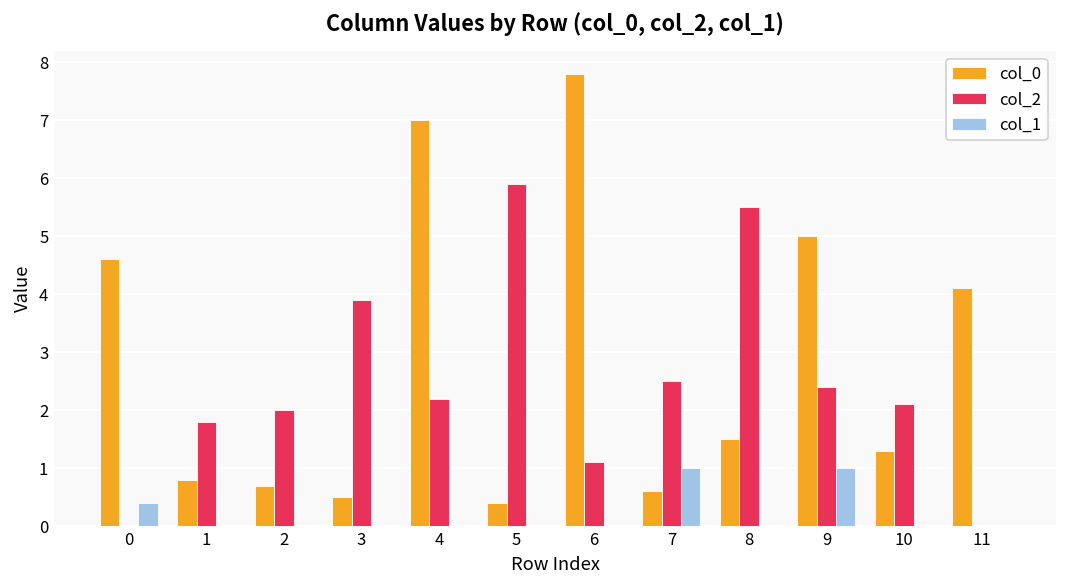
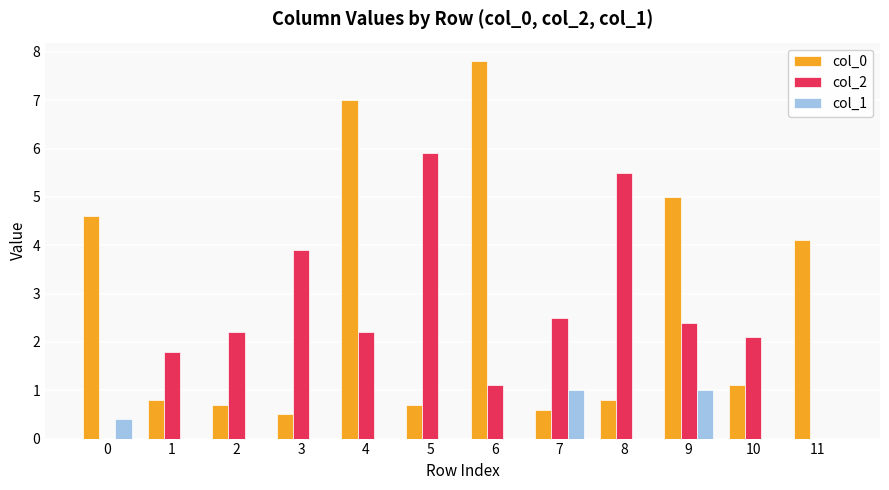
  {
    "col_0": {
      "0": 4.6,
      "1": 0.8,
      "2": 0.7,
      "3": 0.5,
      "4": 7.0,
-     "5": 0.4,
+     "5": 0.7,
      "6": 7.8,
      "7": 0.6,
-     "8": 1.5,
+     "8": 0.8,
      "9": 5.0,
-     "10": 1.3,
+     "10": 1.1,
      "11": 4.1
    },
    "col_2": {
      "0": 0.0,
      "1": 1.8,
-     "2": 2.0,
+     "2": 2.2,
      "3": 3.9,
      "4": 2.2,
      "5": 5.9,
      "6": 1.1,
      "7": 2.5,
      "8": 5.5,
      "9": 2.4,
      "10": 2.1,
      "11": 0.0
    },
    "col_1": {
      "0": 0.4,
      "1": 0.0,
      "2": 0.0,
      "3": 0.0,
      "4": 0.0,
      "5": 0.0,
      "6": 0.0,
      "7": 1.0,
      "8": 0.0,
      "9": 1.0,
      "10": 0.0,
      "11": 0.0
    }
  }
